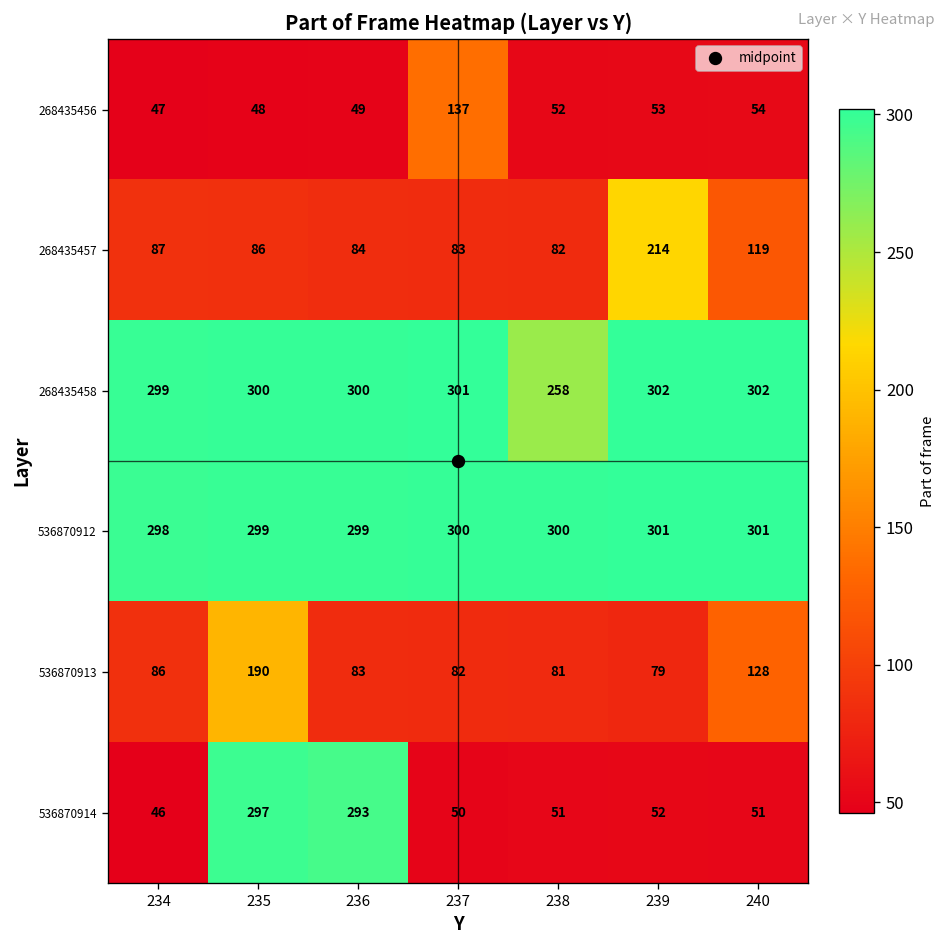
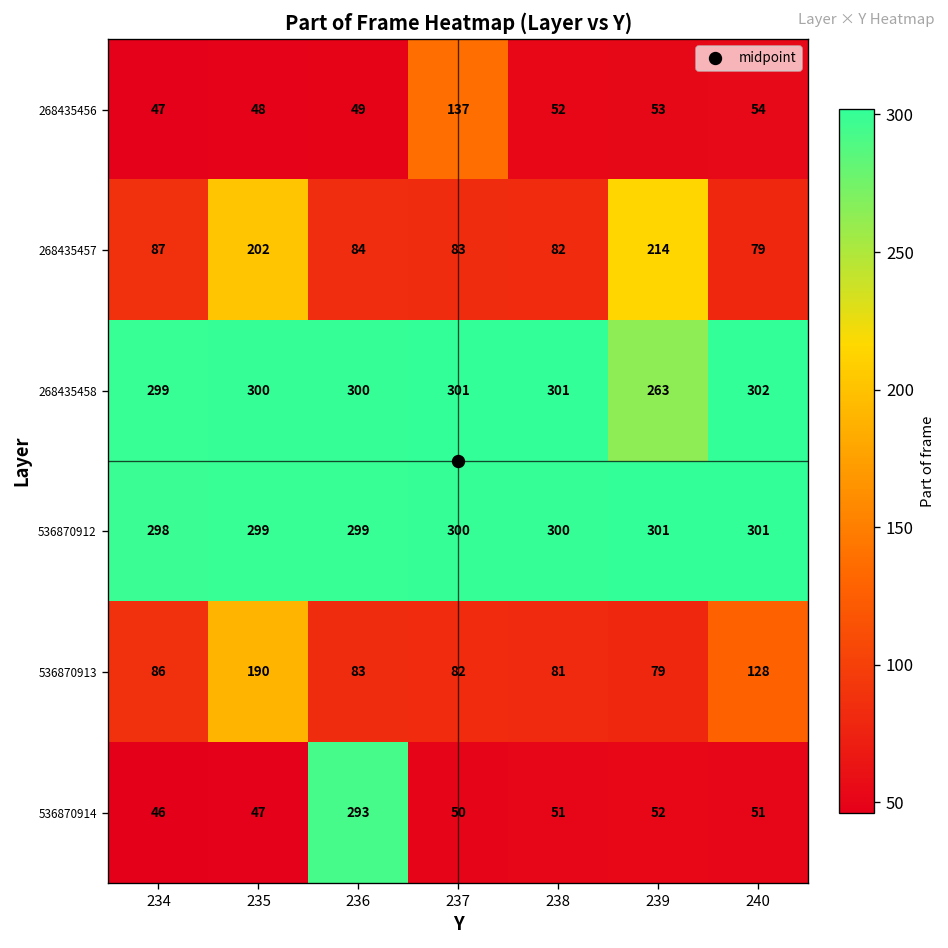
  {
    "268435456": {
      "234": 47,
      "235": 48,
      "236": 49,
      "237": 137,
      "238": 52,
      "239": 53,
      "240": 54
    },
    "268435457": {
      "234": 87,
-     "235": 86,
+     "235": 202,
      "236": 84,
      "237": 83,
      "238": 82,
      "239": 214,
-     "240": 119
+     "240": 79
    },
    "268435458": {
      "234": 299,
      "235": 300,
      "236": 300,
      "237": 301,
-     "238": 258,
-     "239": 302,
+     "238": 301,
+     "239": 263,
      "240": 302
    },
    "536870912": {
      "234": 298,
      "235": 299,
      "236": 299,
      "237": 300,
      "238": 300,
      "239": 301,
      "240": 301
    },
    "536870913": {
      "234": 86,
      "235": 190,
      "236": 83,
      "237": 82,
      "238": 81,
      "239": 79,
      "240": 128
    },
    "536870914": {
      "234": 46,
-     "235": 297,
+     "235": 47,
      "236": 293,
      "237": 50,
      "238": 51,
      "239": 52,
      "240": 51
    }
  }
